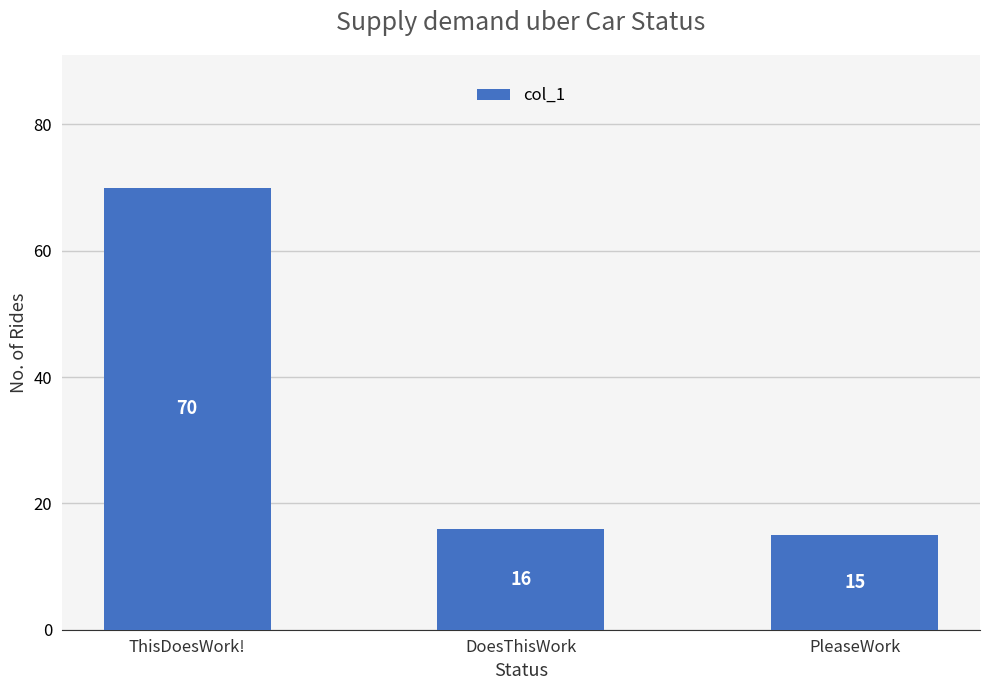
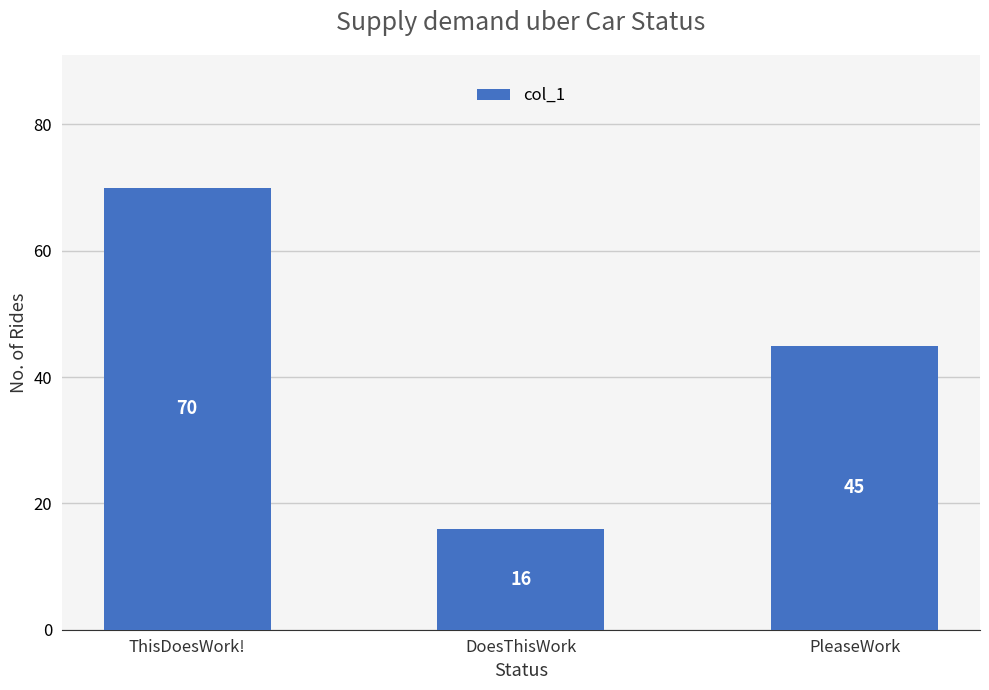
  {
    "ThisDoesWork!": 70,
    "DoesThisWork": 16,
-   "PleaseWork": 15
+   "PleaseWork": 45
  }
